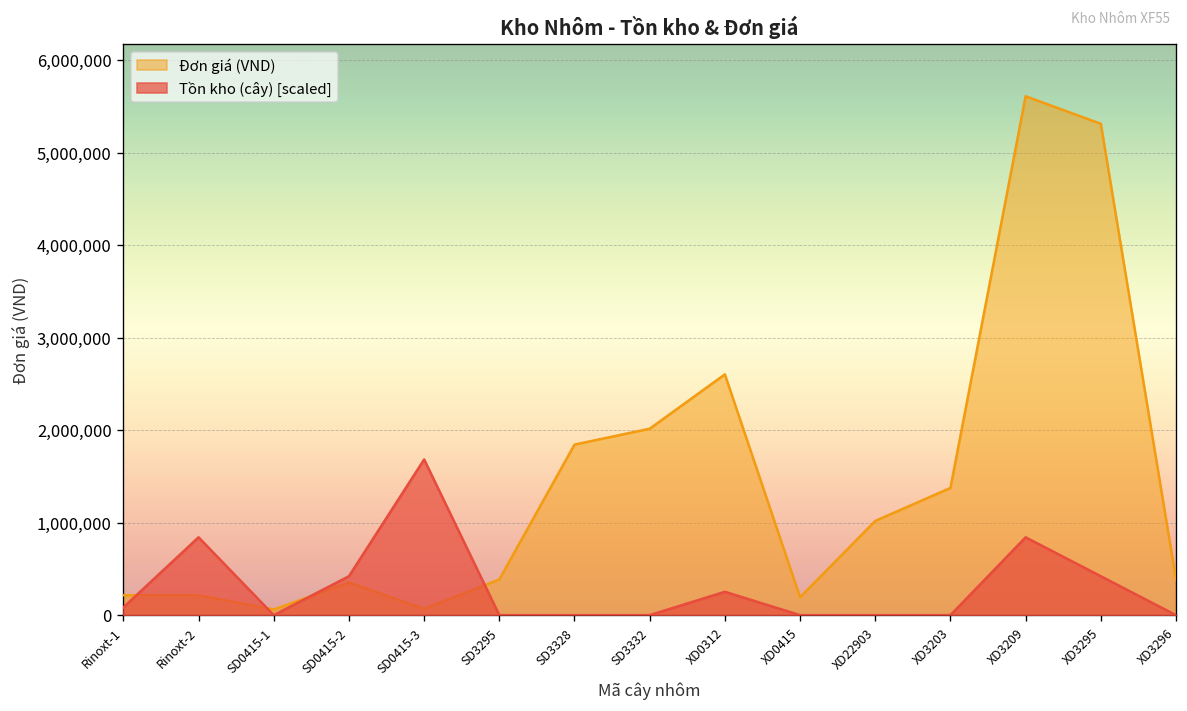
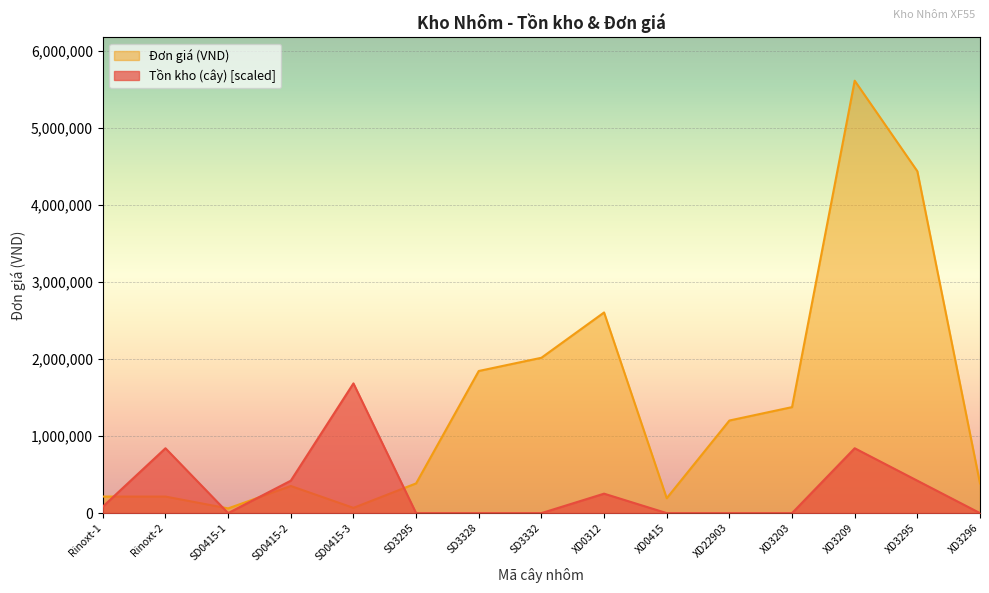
  {
    "Đơn giá (VND)": {
      "Rinoxt-1": "200,000",
      "Rinoxt-2": "200,000",
      "SD0415-1": "100,000",
      "SD0415-2": "400,000",
      "SD0415-3": "100,000",
      "SD3295": "400,000",
      "SD3328": "1,800,000",
      "SD3332": "2,000,000",
      "XD0312": "2,600,000",
      "XD0415": "200,000",
-     "XD22903": "1,000,000",
+     "XD22903": "1,200,000",
      "XD3203": "1,400,000",
      "XD3209": "5,600,000",
-     "XD3295": "5,300,000",
+     "XD3295": "4,400,000",
      "XD3296": "400,000"
    },
    "Tồn kho (cây) [scaled]": {
      "Rinoxt-1": "100,000",
      "Rinoxt-2": "800,000",
      "SD0415-1": "0",
      "SD0415-2": "400,000",
      "SD0415-3": "1,700,000",
      "SD3295": "0",
      "SD3328": "0",
      "SD3332": "0",
      "XD0312": "300,000",
      "XD0415": "0",
      "XD22903": "0",
      "XD3203": "0",
      "XD3209": "800,000",
      "XD3295": "400,000",
      "XD3296": "0"
    }
  }
